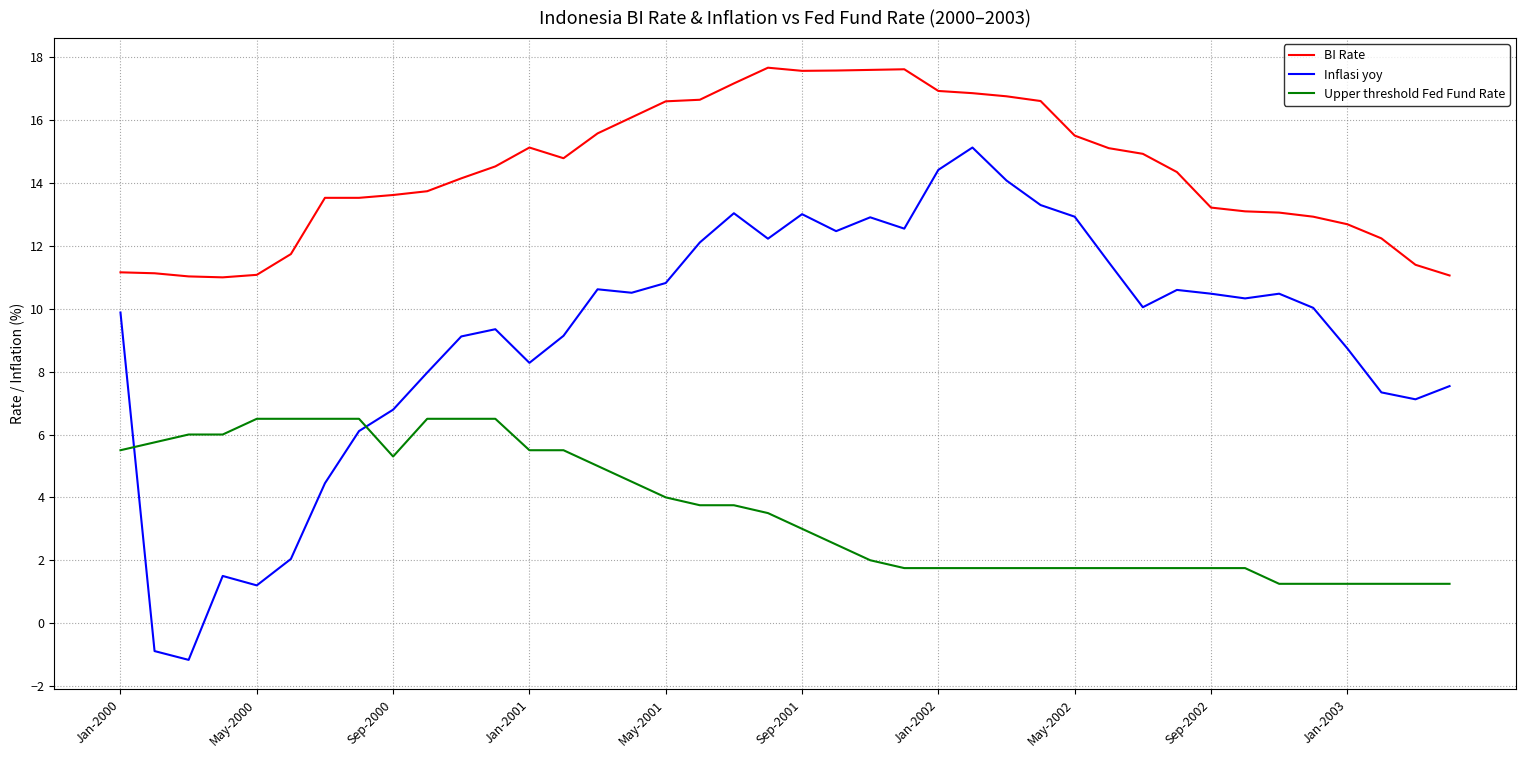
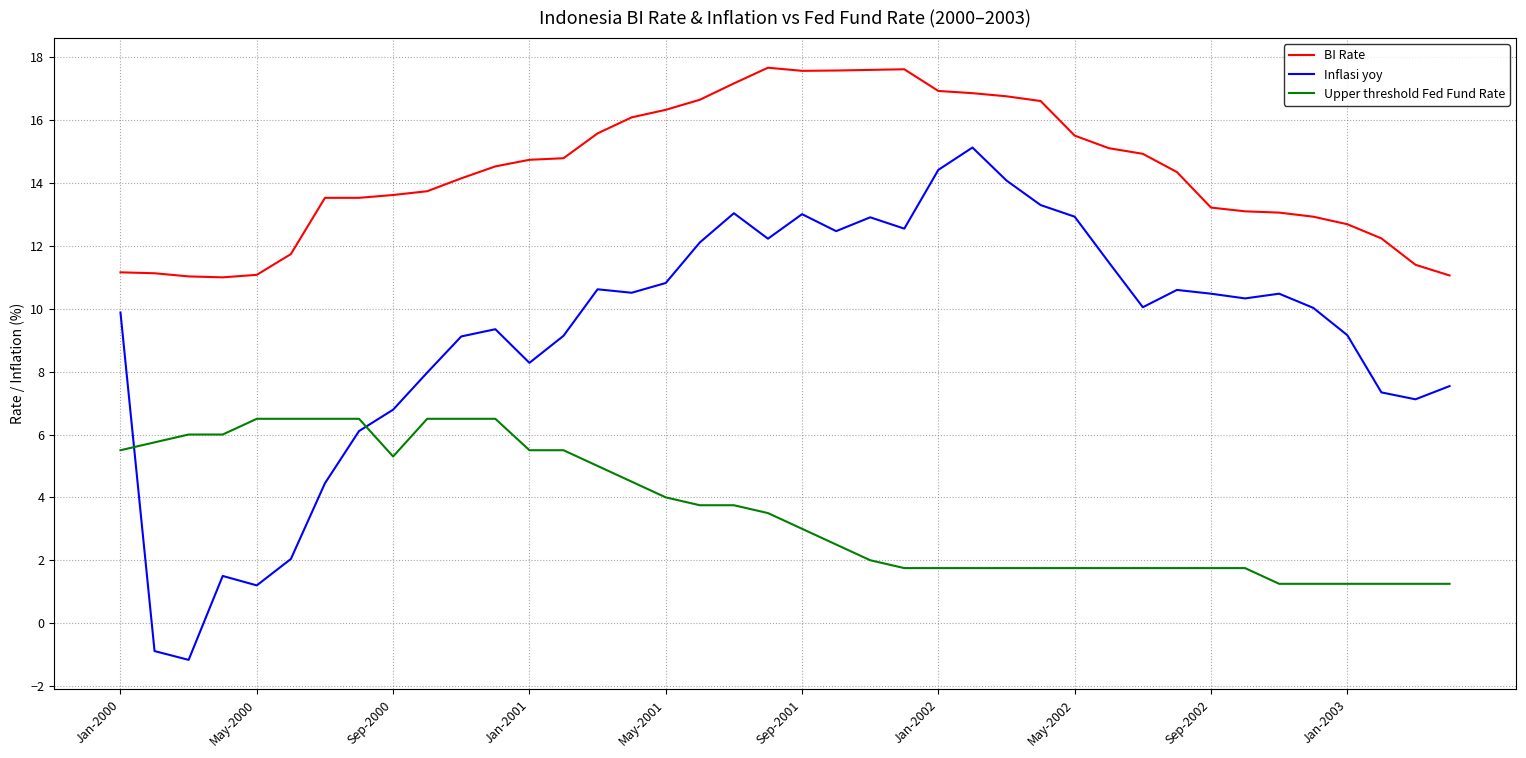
  {
    "BI Rate": {
      "Jan-2000": 11.2,
      "May-2000": 11.1,
      "Sep-2000": 13.6,
-     "Jan-2001": 15.1,
-     "May-2001": 16.6,
+     "Jan-2001": 14.7,
+     "May-2001": 16.3,
      "Sep-2001": 17.6,
      "Jan-2002": 16.9,
      "May-2002": 15.5,
      "Sep-2002": 13.2,
      "Jan-2003": 12.7
    },
    "Inflasi yoy": {
      "Jan-2000": 9.9,
      "May-2000": 1.2,
      "Sep-2000": 6.8,
      "Jan-2001": 8.3,
      "May-2001": 10.8,
      "Sep-2001": 13.0,
      "Jan-2002": 14.4,
      "May-2002": 12.9,
      "Sep-2002": 10.5,
-     "Jan-2003": 8.7
+     "Jan-2003": 9.2
    },
    "Upper threshold Fed Fund Rate": {
      "Jan-2000": 5.5,
      "May-2000": 6.5,
      "Sep-2000": 5.3,
      "Jan-2001": 5.5,
      "May-2001": 4.0,
      "Sep-2001": 3.0,
      "Jan-2002": 1.8,
      "May-2002": 1.8,
      "Sep-2002": 1.8,
      "Jan-2003": 1.3
    }
  }
